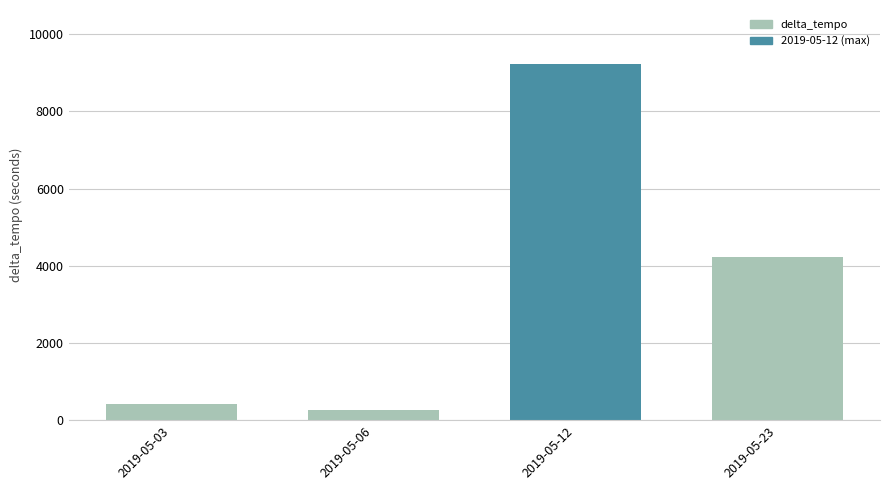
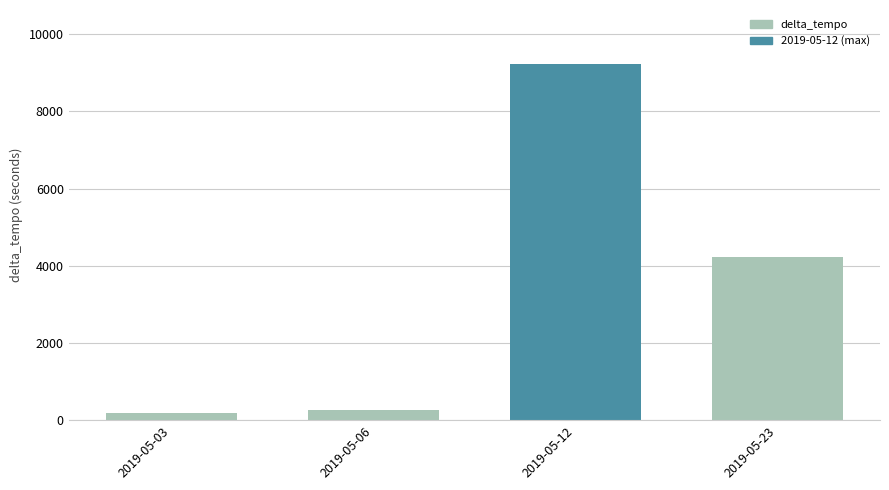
  {
-   "2019-05-03": 400,
+   "2019-05-03": 200,
    "2019-05-06": 300,
    "2019-05-12": 9200,
    "2019-05-23": 4200
  }
